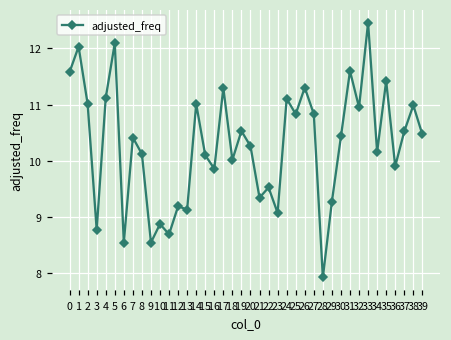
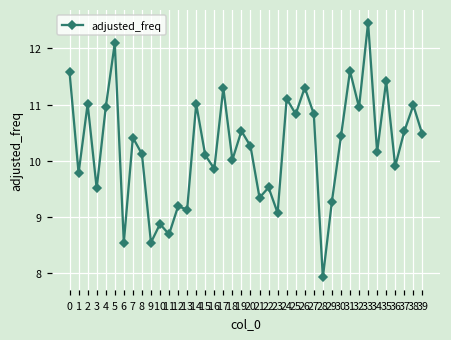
  {
    "0": 11.6,
-   "1": 12.0,
+   "1": 9.8,
    "2": 11.0,
-   "3": 8.8,
-   "4": 11.1,
+   "3": 9.5,
+   "4": 11.0,
    "5": 12.1,
    "6": 8.5,
    "7": 10.4,
    "8": 10.1,
    "9": 8.5
  }
